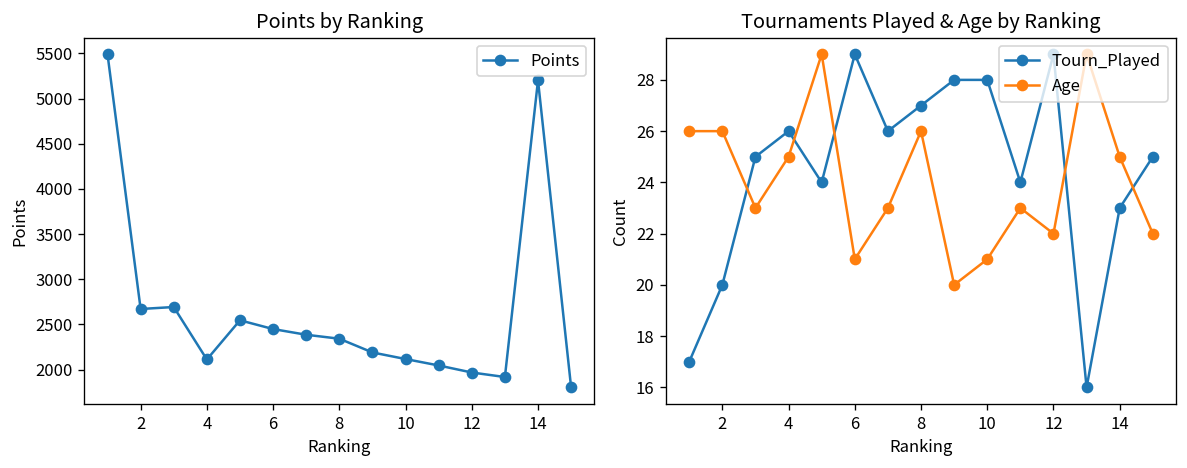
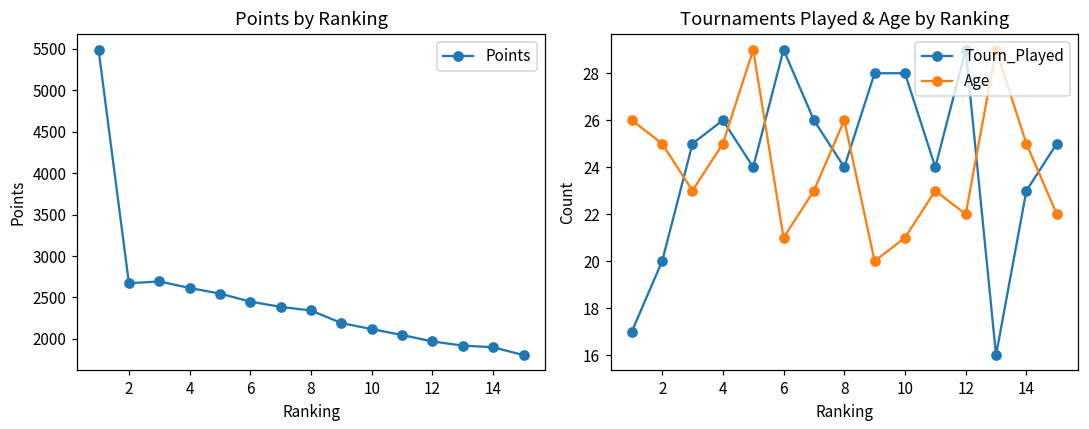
  {
    "Points by Ranking": {
      "2": 2700,
-     "4": 2100,
+     "4": 2600,
      "6": 2400,
      "8": 2300,
      "10": 2100,
      "12": 2000,
-     "14": 5200
+     "14": 1900
    },
    "Tournaments Played & Age by Ranking": {
      "Tourn_Played": {
        "2": 20,
        "4": 26,
        "6": 29,
-       "8": 27,
+       "8": 24,
        "10": 28,
        "14": 23
      },
      "Age": {
-       "2": 26,
+       "2": 25,
        "4": 25,
        "6": 21,
        "8": 26,
        "10": 21,
        "12": 22,
        "14": 25
      }
    }
  }
